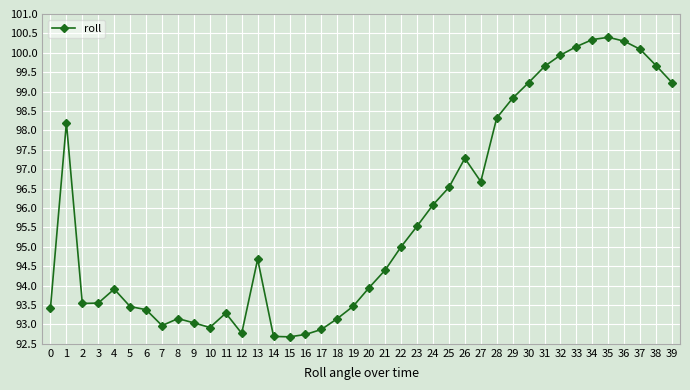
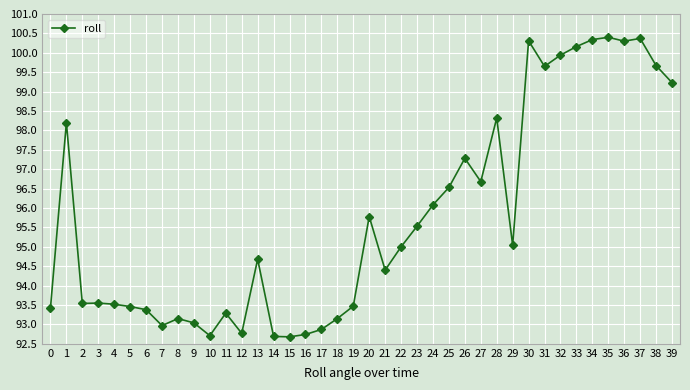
  {
    "0": 93.4,
    "1": 98.2,
    "2": 93.5,
    "3": 93.6,
-   "4": 93.9,
+   "4": 93.5,
    "5": 93.5,
    "6": 93.4,
    "7": 93.0,
    "8": 93.2,
    "9": 93.0,
-   "10": 92.9,
+   "10": 92.7,
    "11": 93.3,
    "12": 92.8,
    "13": 94.7,
    "14": 92.7,
    "15": 92.7,
    "16": 92.7,
    "17": 92.9,
    "18": 93.2,
    "19": 93.5,
-   "20": 94.0,
+   "20": 95.8,
    "21": 94.4,
    "22": 95.0,
    "23": 95.5,
    "24": 96.1,
    "25": 96.5,
    "26": 97.3,
    "27": 96.7,
    "28": 98.3,
-   "29": 98.8,
-   "30": 99.2,
+   "29": 95.0,
+   "30": 100.3,
    "31": 99.7,
    "32": 99.9,
    "33": 100.2,
    "34": 100.3,
    "35": 100.4,
    "36": 100.3,
-   "37": 100.1,
+   "37": 100.4,
    "38": 99.7,
    "39": 99.2
  }
